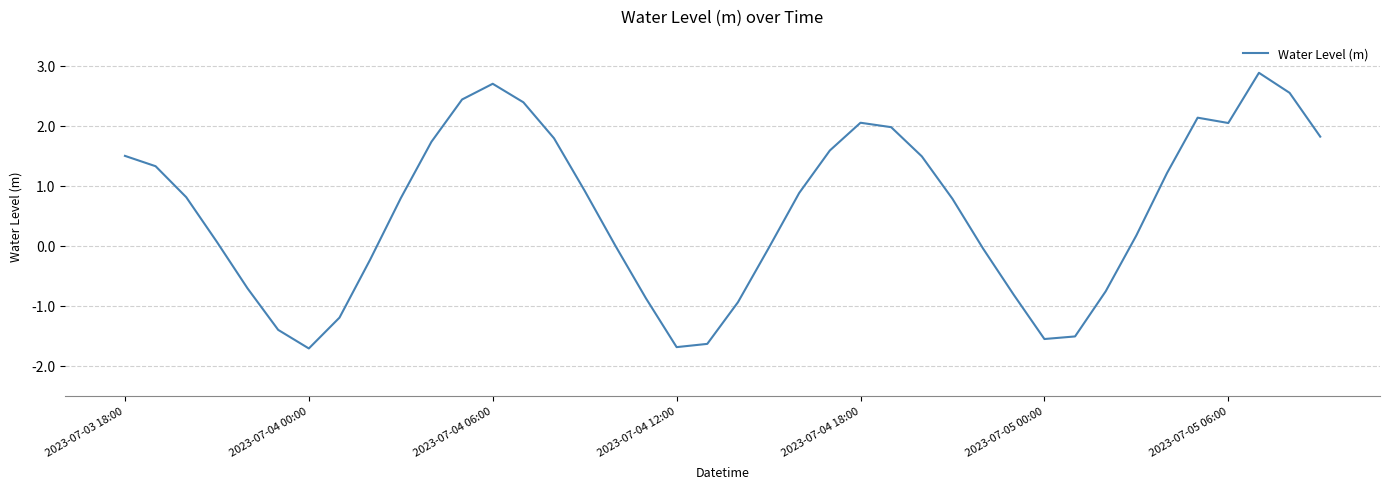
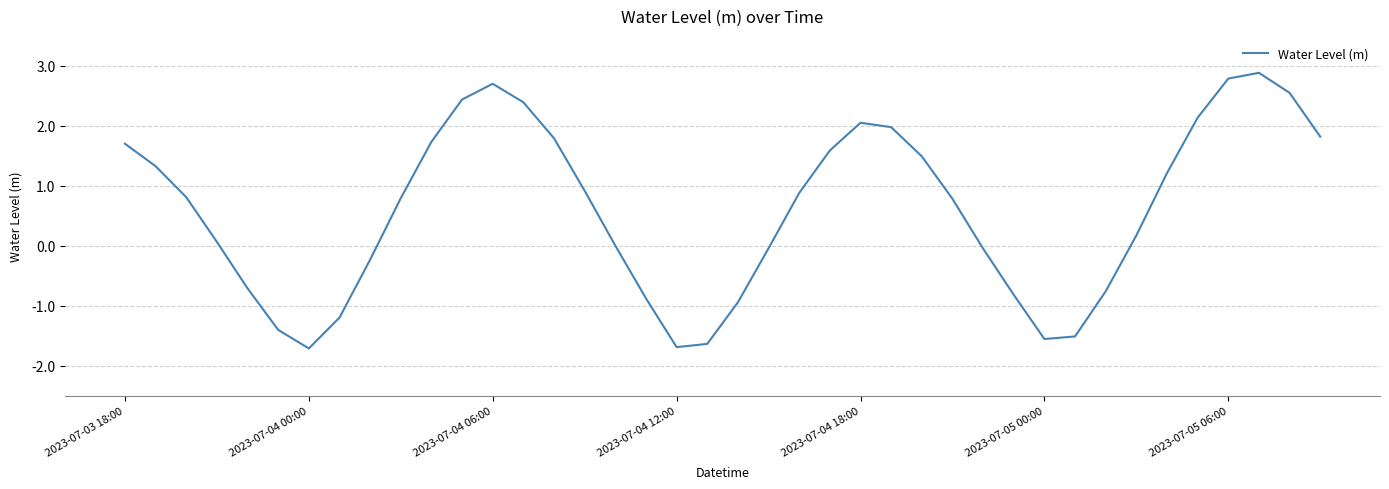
  {
-   "2023-07-03 18:00": 1.5,
+   "2023-07-03 18:00": 1.7,
    "2023-07-04 00:00": -1.7,
    "2023-07-04 06:00": 2.7,
    "2023-07-04 12:00": -1.7,
    "2023-07-04 18:00": 2.1,
    "2023-07-05 00:00": -1.6,
-   "2023-07-05 06:00": 2.0
+   "2023-07-05 06:00": 2.8
  }
